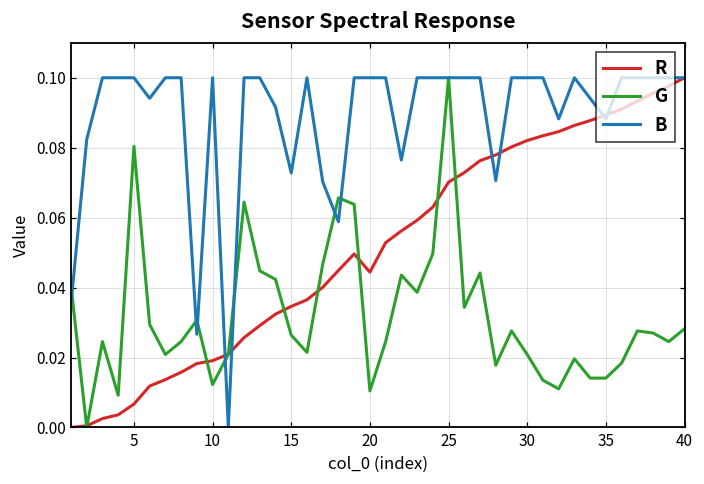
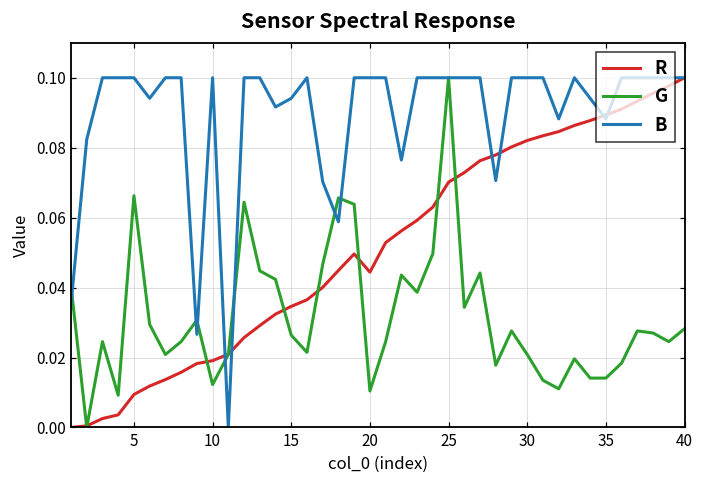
  {
    "R": {
-     "5": 0.007,
+     "5": 0.009,
      "10": 0.019,
      "15": 0.035,
      "20": 0.044,
      "25": 0.070,
      "30": 0.082
    },
    "G": {
-     "5": 0.080,
+     "5": 0.066,
      "10": 0.012,
      "15": 0.026,
      "20": 0.010,
      "30": 0.021,
      "35": 0.014,
      "40": 0.028
    },
    "B": {
      "5": 0.100,
      "10": 0.100,
-     "15": 0.073,
+     "15": 0.094,
      "20": 0.100,
      "30": 0.100
    }
  }
